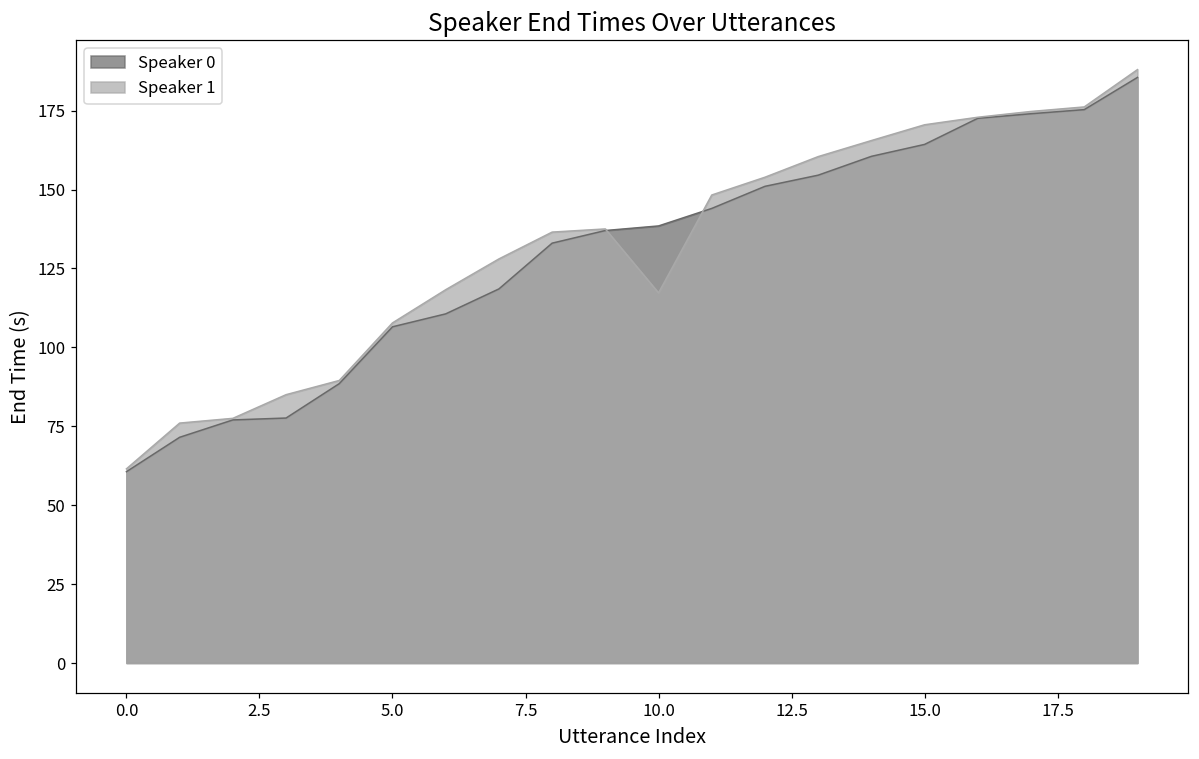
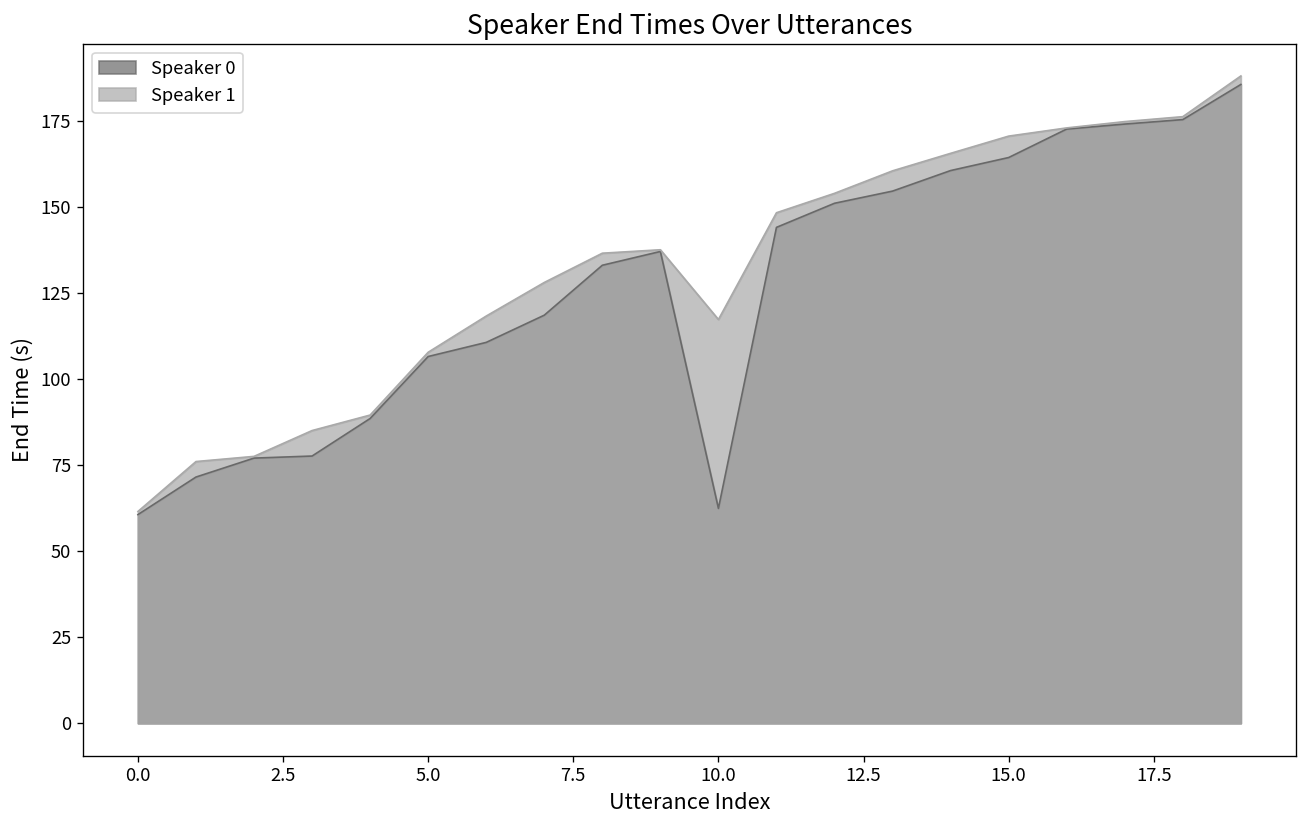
  {
    "Speaker 0": {
      "0.0": 61,
      "5.0": 107,
-     "10.0": 138,
+     "10.0": 62,
      "15.0": 164
    },
    "Speaker 1": {
      "0.0": 62,
      "5.0": 108,
      "10.0": 117,
      "15.0": 171
    }
  }
